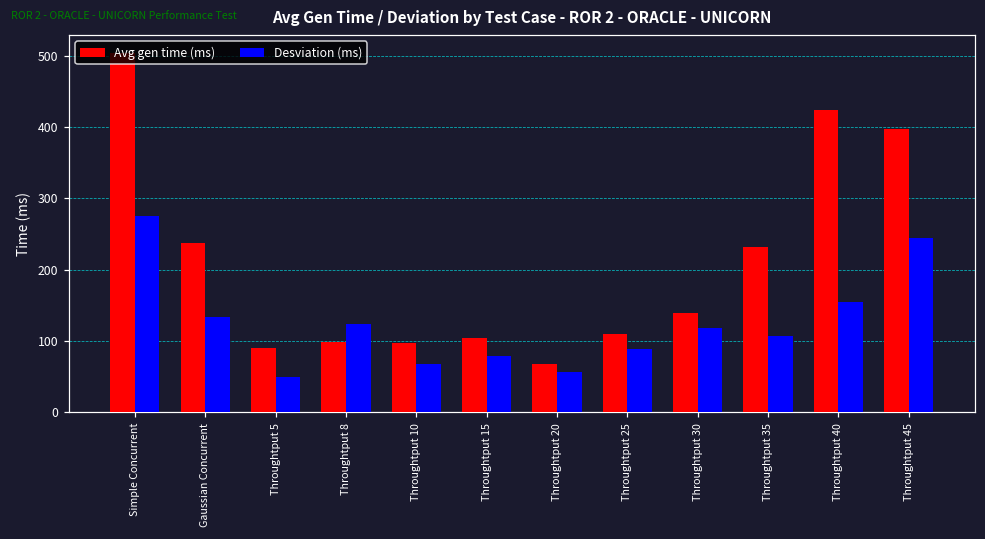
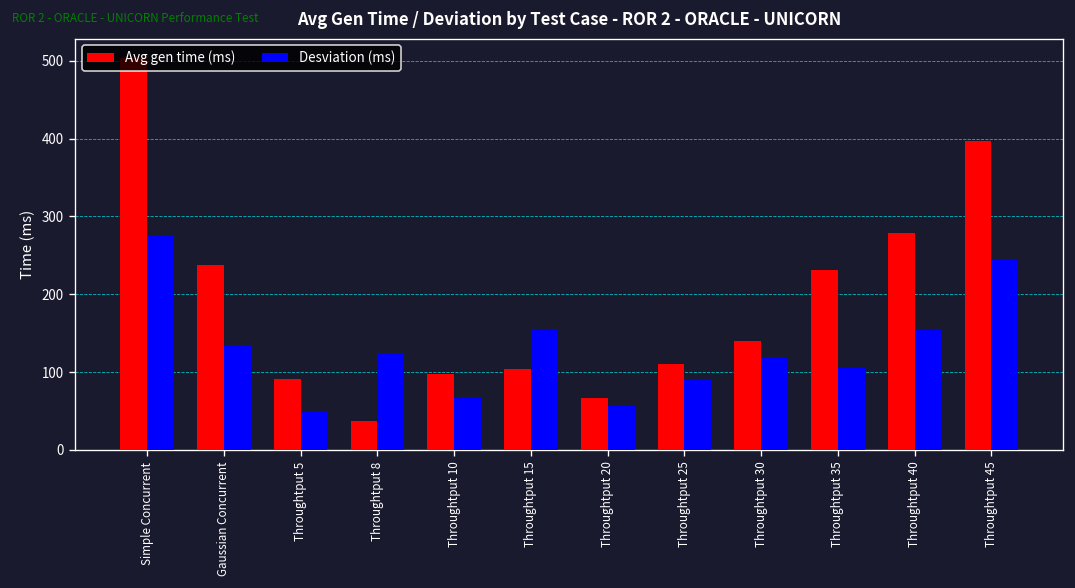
  {
    "Avg gen time (ms)": {
      "Gaussian Concurrent": 240,
      "Throughtput 5": 90,
-     "Throughtput 8": 100,
+     "Throughtput 8": 40,
      "Throughtput 10": 100,
      "Throughtput 15": 100,
      "Throughtput 20": 70,
      "Throughtput 25": 110,
      "Throughtput 30": 140,
      "Throughtput 35": 230,
-     "Throughtput 40": 420,
+     "Throughtput 40": 280,
      "Throughtput 45": 400
    },
    "Desviation (ms)": {
      "Simple Concurrent": 280,
      "Gaussian Concurrent": 130,
      "Throughtput 5": 50,
      "Throughtput 8": 120,
      "Throughtput 10": 70,
-     "Throughtput 15": 80,
+     "Throughtput 15": 150,
      "Throughtput 20": 60,
      "Throughtput 25": 90,
      "Throughtput 30": 120,
      "Throughtput 35": 110,
      "Throughtput 40": 150,
      "Throughtput 45": 240
    }
  }
